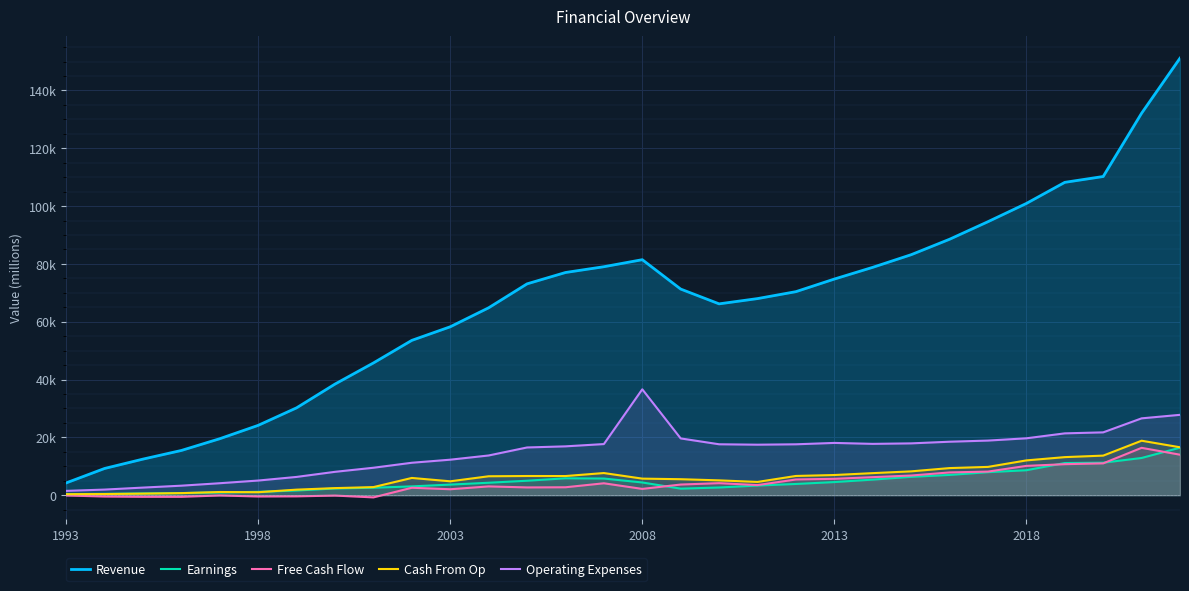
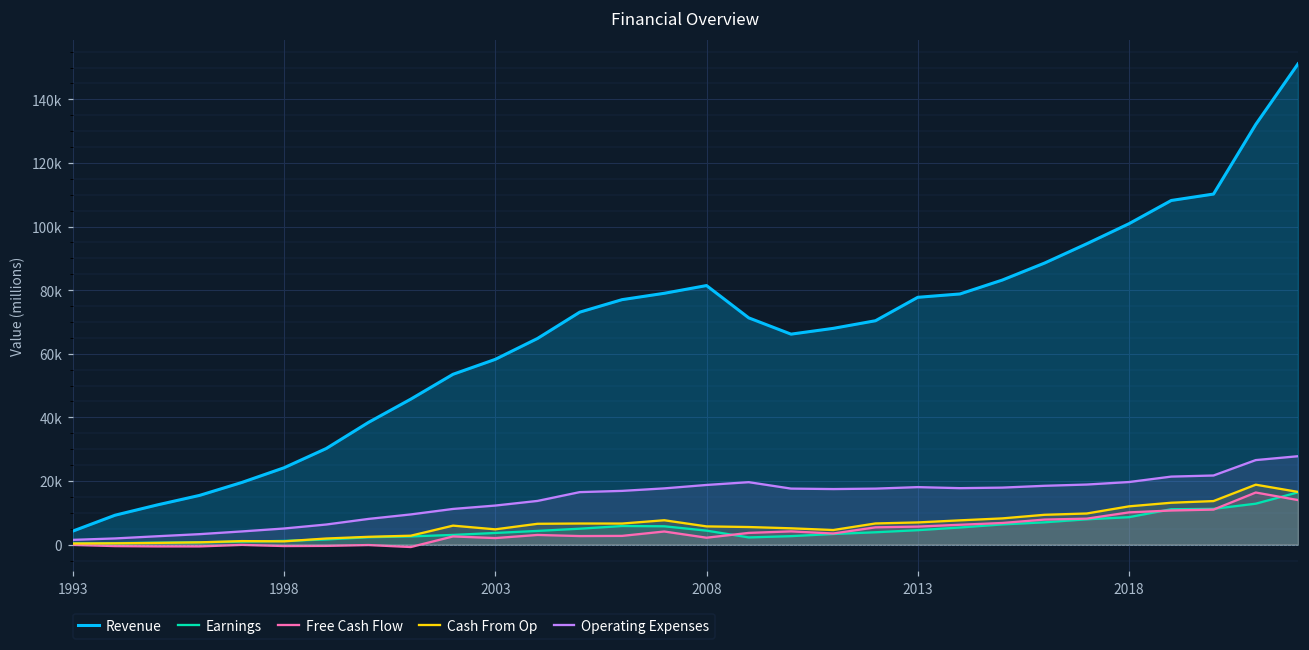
  {
    "Revenue": {
      "1993": 4000,
      "1998": 24000,
      "2003": 58000,
      "2008": 81000,
-     "2013": 75000,
+     "2013": 78000,
      "2018": 101000
    },
    "Earnings": {
      "2003": 4000,
      "2008": 4000,
      "2013": 5000,
      "2018": 9000
    },
    "Cash From Op": {
      "2003": 5000,
      "2008": 6000,
      "2013": 7000,
      "2018": 12000
    },
    "Operating Expenses": {
      "1993": 1000,
      "1998": 5000,
      "2003": 12000,
-     "2008": 37000,
+     "2008": 19000,
      "2013": 18000,
      "2018": 20000
    }
  }
